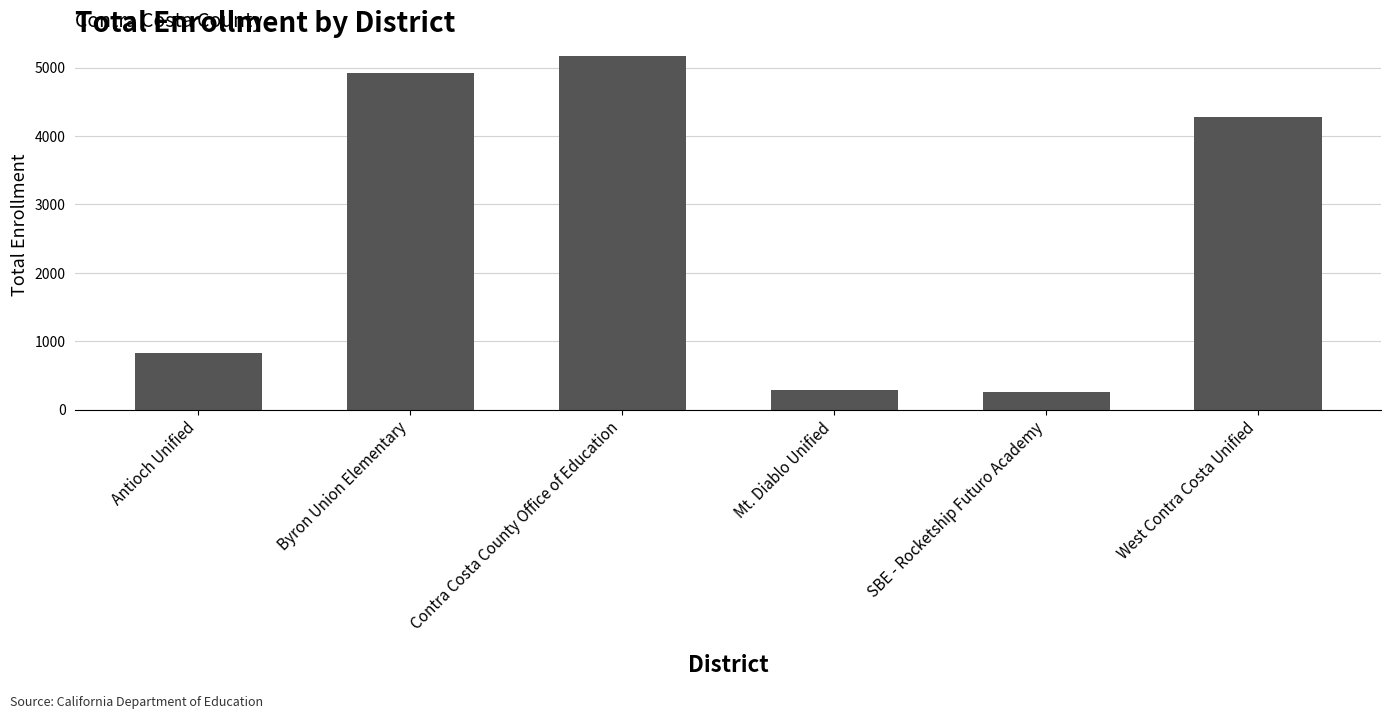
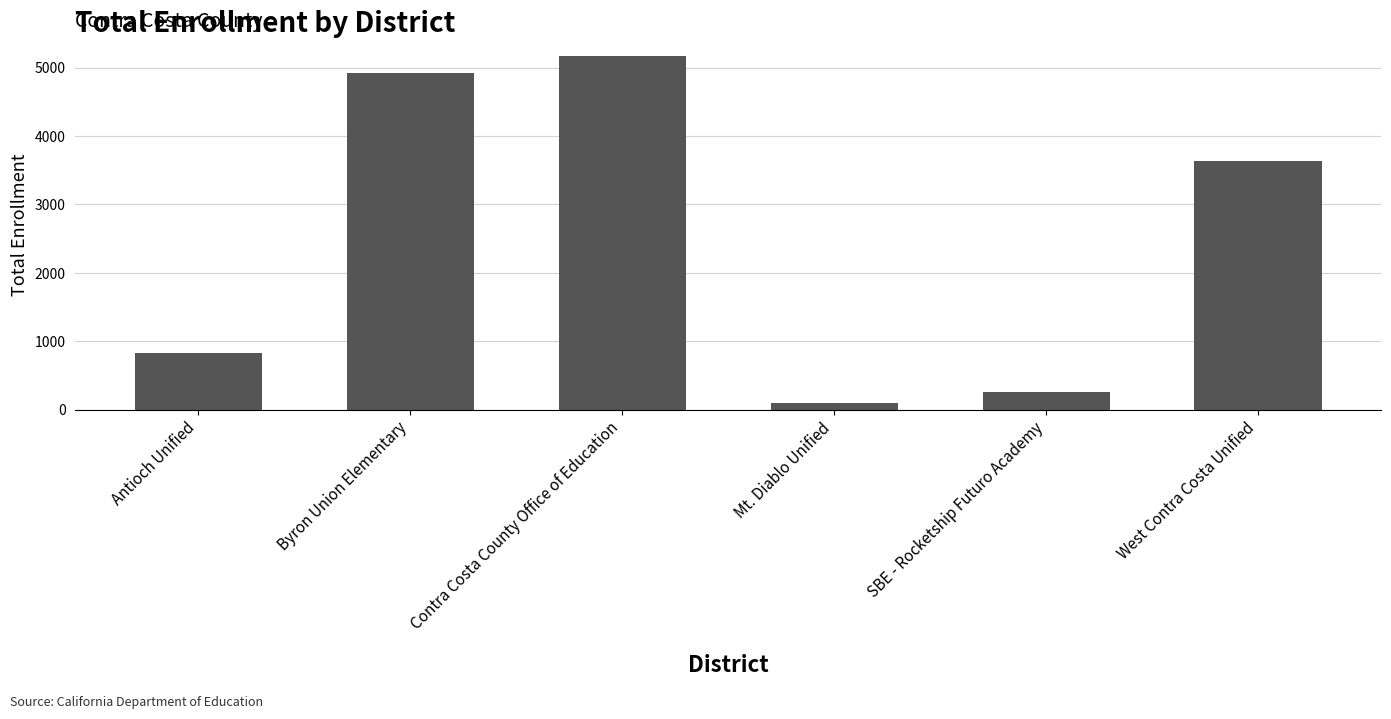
  {
    "Antioch Unified": 800,
    "Byron Union Elementary": 4900,
    "Contra Costa County Office of Education": 5200,
-   "Mt. Diablo Unified": 300,
+   "Mt. Diablo Unified": 100,
    "SBE - Rocketship Futuro Academy": 300,
-   "West Contra Costa Unified": 4300
+   "West Contra Costa Unified": 3600
  }
